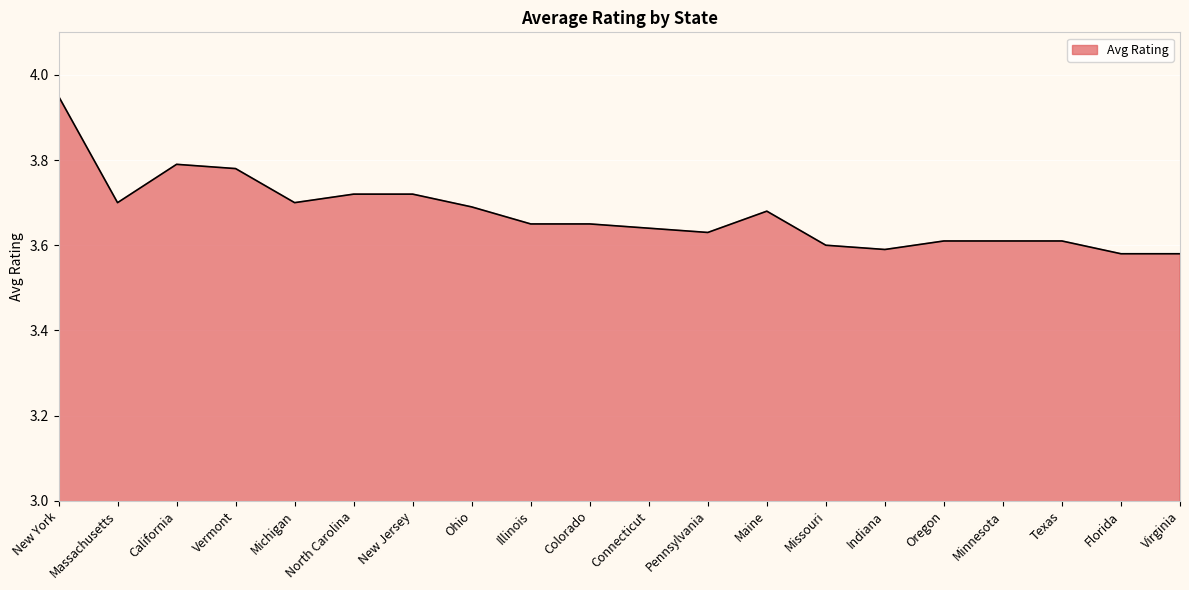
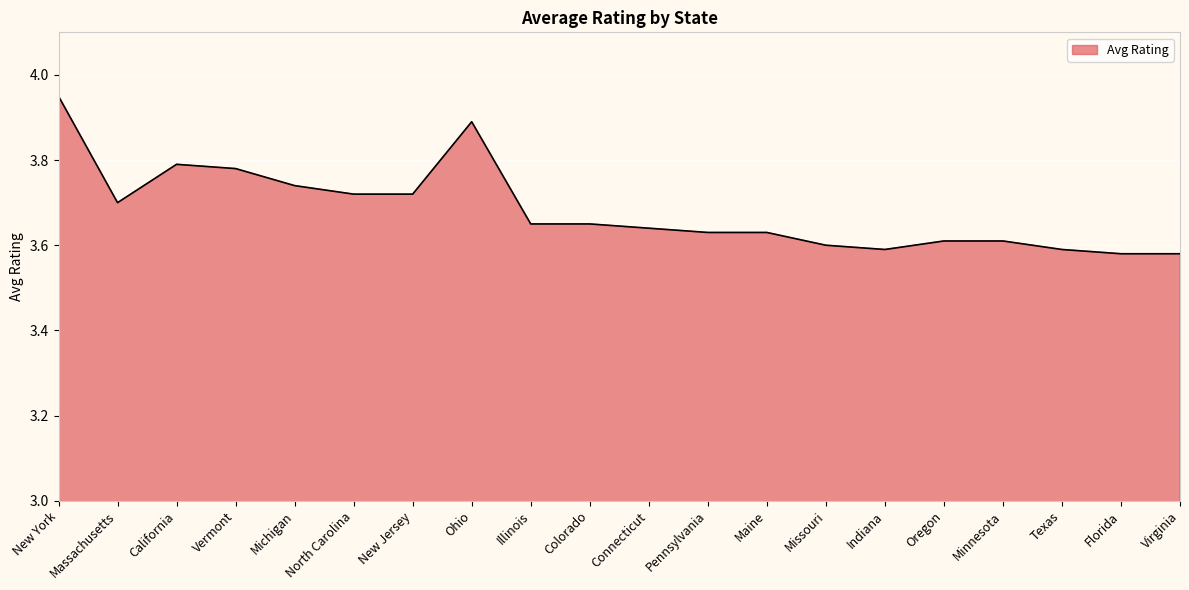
  {
    "New York": 3.95,
    "Massachusetts": 3.70,
    "California": 3.79,
    "Vermont": 3.78,
-   "Michigan": 3.70,
+   "Michigan": 3.74,
    "North Carolina": 3.72,
    "New Jersey": 3.72,
-   "Ohio": 3.69,
+   "Ohio": 3.89,
    "Illinois": 3.65,
    "Colorado": 3.65,
    "Connecticut": 3.64,
    "Pennsylvania": 3.63,
-   "Maine": 3.68,
+   "Maine": 3.63,
    "Missouri": 3.60,
    "Indiana": 3.59,
    "Oregon": 3.61,
    "Minnesota": 3.61,
-   "Texas": 3.61,
+   "Texas": 3.59,
    "Florida": 3.58,
    "Virginia": 3.58
  }
